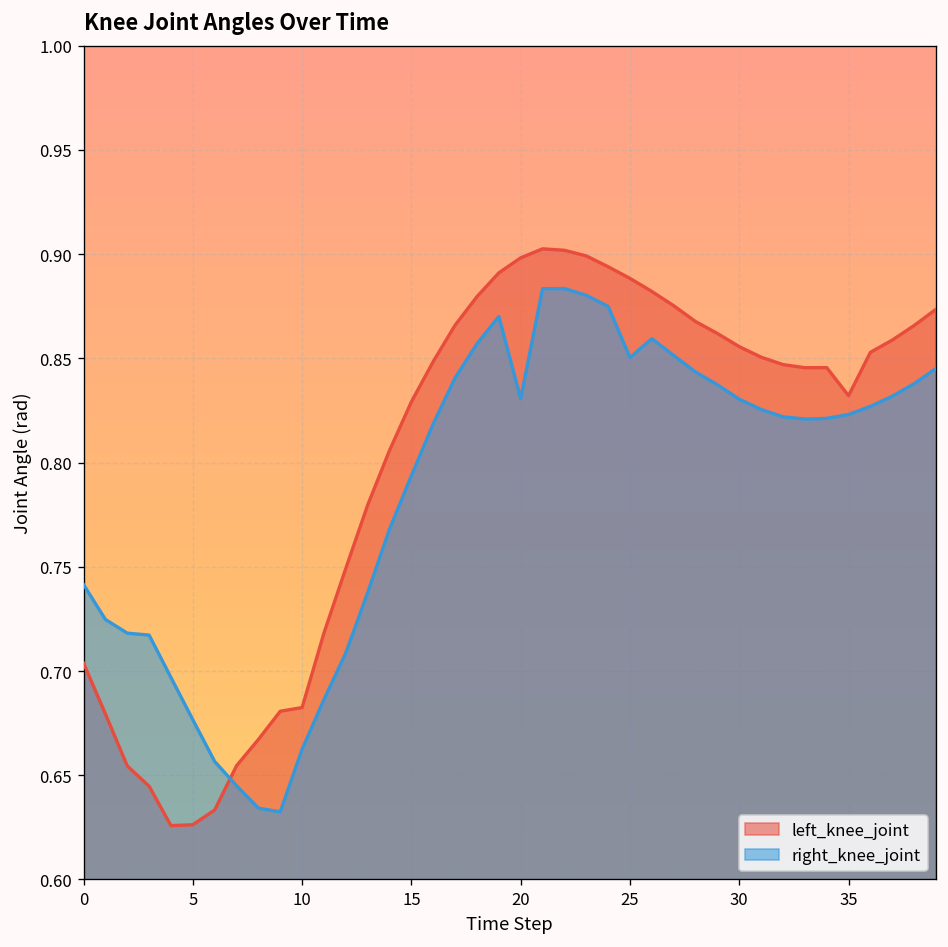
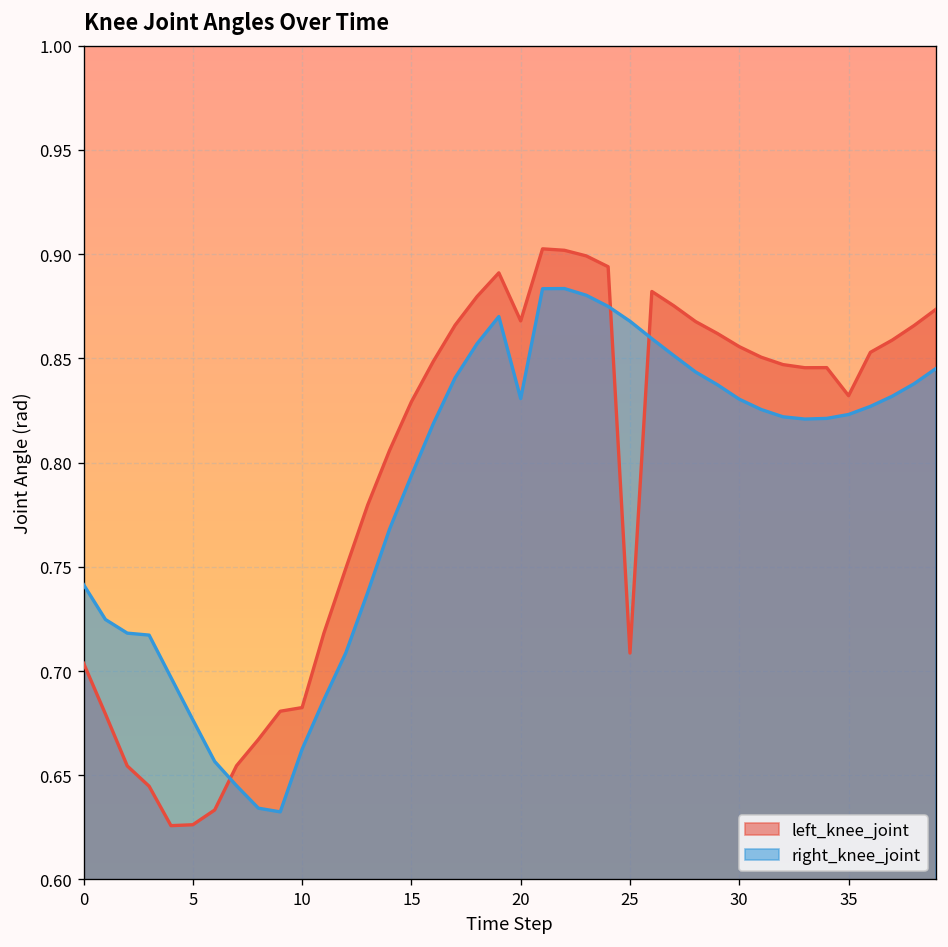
  {
    "left_knee_joint": {
      "0": 0.704,
      "5": 0.626,
      "10": 0.682,
      "15": 0.829,
-     "20": 0.898,
-     "25": 0.888,
+     "20": 0.868,
+     "25": 0.709,
      "30": 0.856,
      "35": 0.832
    },
    "right_knee_joint": {
      "0": 0.741,
      "5": 0.677,
      "10": 0.662,
      "15": 0.794,
      "20": 0.831,
-     "25": 0.850,
+     "25": 0.868,
      "30": 0.830,
      "35": 0.823
    }
  }
